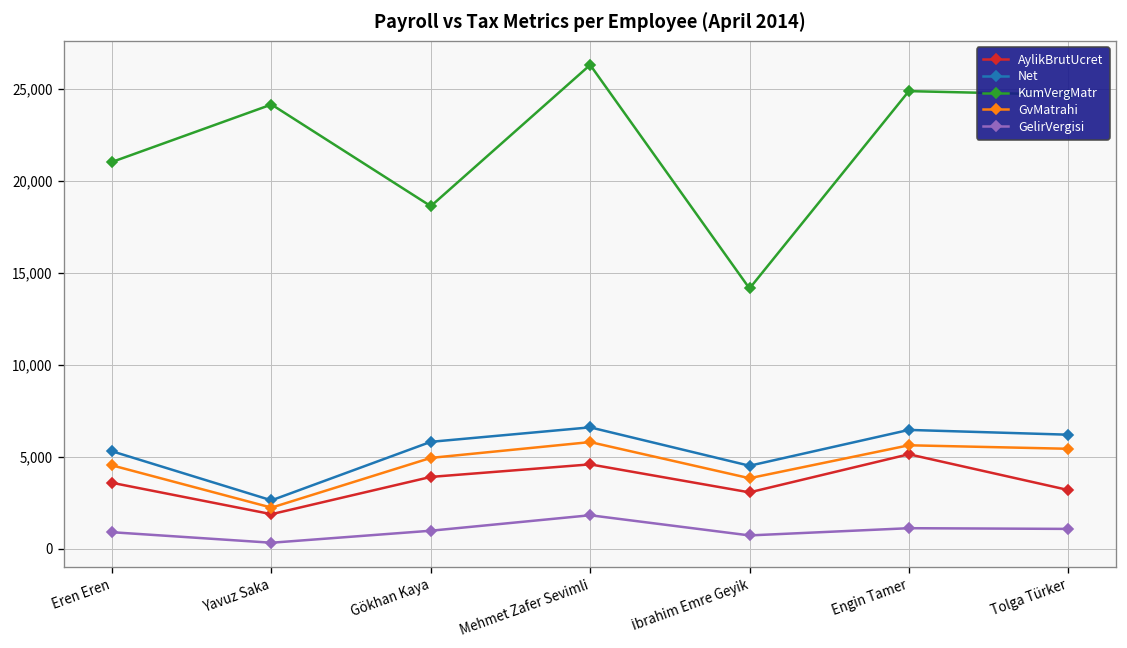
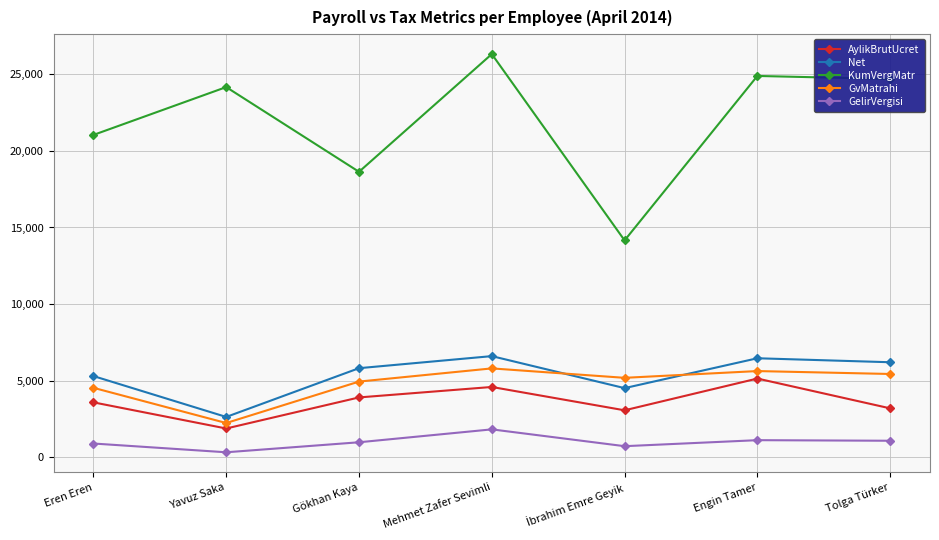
  {
    "AylikBrutUcret": {
      "Eren Eren": "3,600",
      "Yavuz Saka": "1,900",
      "Gökhan Kaya": "3,900",
      "Mehmet Zafer Sevimli": "4,600",
      "İbrahim Emre Geyik": "3,100",
      "Engin Tamer": "5,100",
      "Tolga Türker": "3,200"
    },
    "Net": {
      "Eren Eren": "5,300",
      "Yavuz Saka": "2,600",
      "Gökhan Kaya": "5,800",
      "Mehmet Zafer Sevimli": "6,600",
      "İbrahim Emre Geyik": "4,500",
      "Engin Tamer": "6,500",
      "Tolga Türker": "6,200"
    },
    "KumVergMatr": {
      "Eren Eren": "21,000",
      "Yavuz Saka": "24,200",
      "Gökhan Kaya": "18,600",
      "Mehmet Zafer Sevimli": "26,300",
      "İbrahim Emre Geyik": "14,200",
      "Engin Tamer": "24,900"
    },
    "GvMatrahi": {
      "Eren Eren": "4,500",
      "Yavuz Saka": "2,200",
      "Gökhan Kaya": "4,900",
      "Mehmet Zafer Sevimli": "5,800",
-     "İbrahim Emre Geyik": "3,800",
+     "İbrahim Emre Geyik": "5,200",
      "Engin Tamer": "5,600",
      "Tolga Türker": "5,400"
    },
    "GelirVergisi": {
      "Eren Eren": "900",
      "Yavuz Saka": "300",
      "Gökhan Kaya": "1,000",
      "Mehmet Zafer Sevimli": "1,800",
      "İbrahim Emre Geyik": "700",
      "Engin Tamer": "1,100",
      "Tolga Türker": "1,100"
    }
  }
